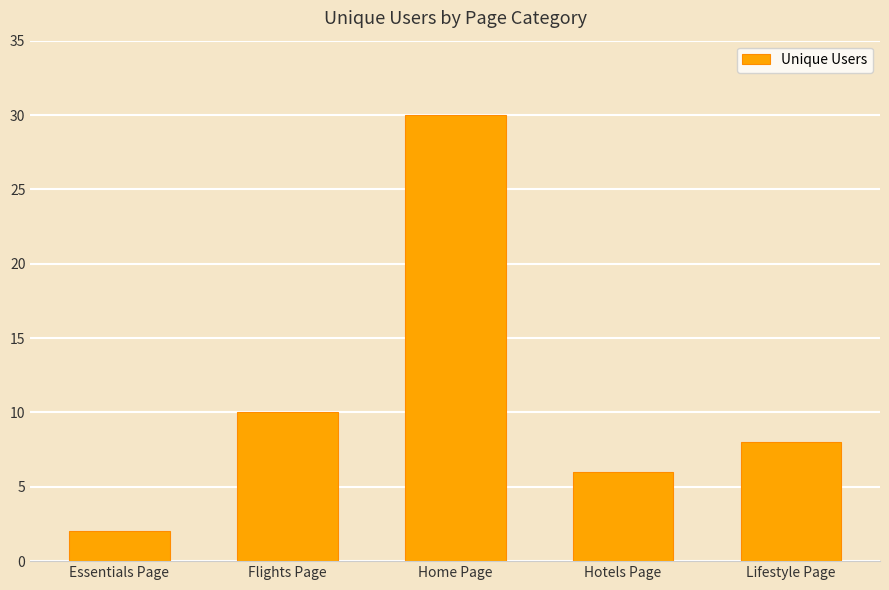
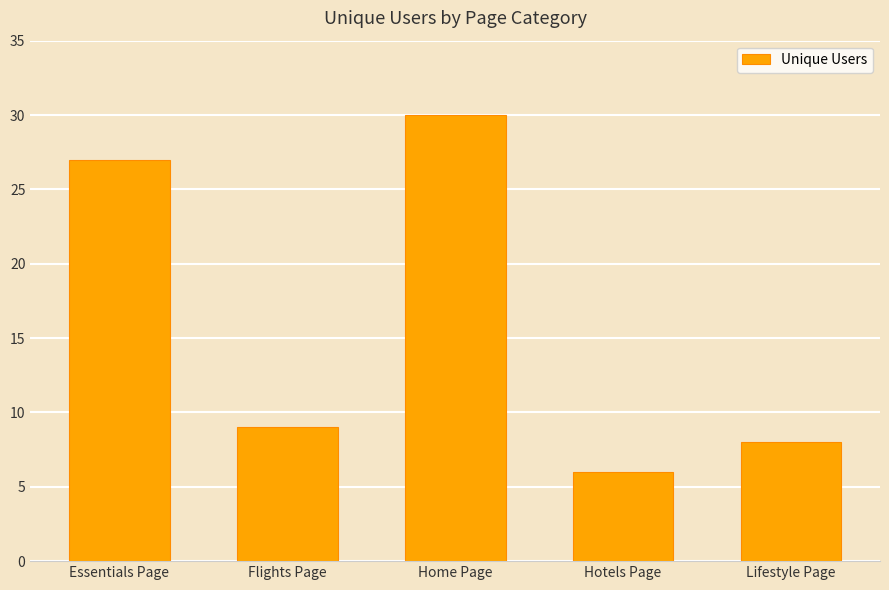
  {
-   "Essentials Page": 2,
-   "Flights Page": 10,
+   "Essentials Page": 27,
+   "Flights Page": 9,
    "Home Page": 30,
    "Hotels Page": 6,
    "Lifestyle Page": 8
  }
